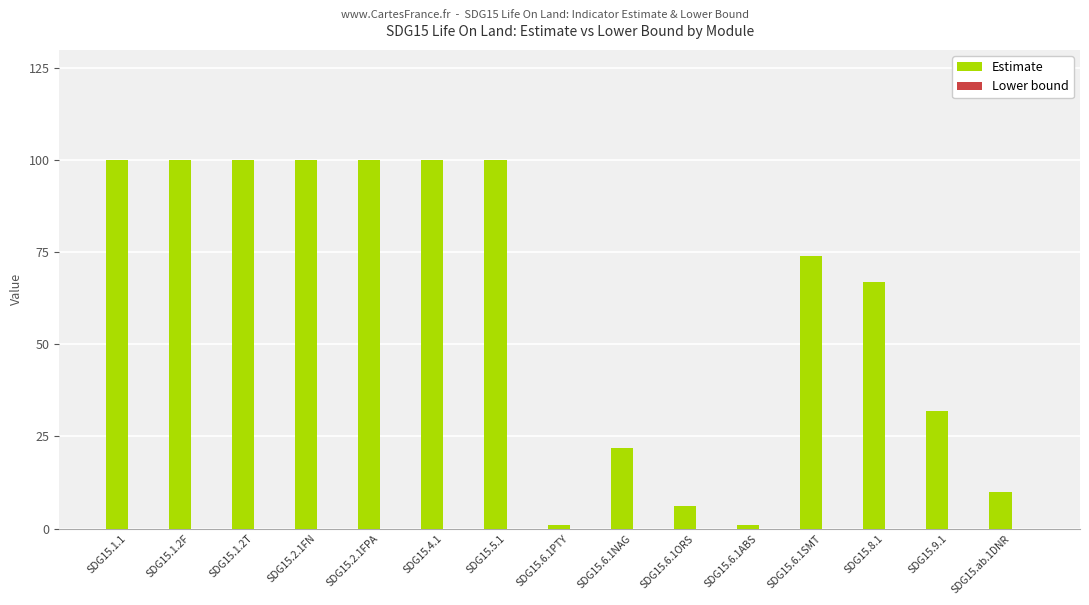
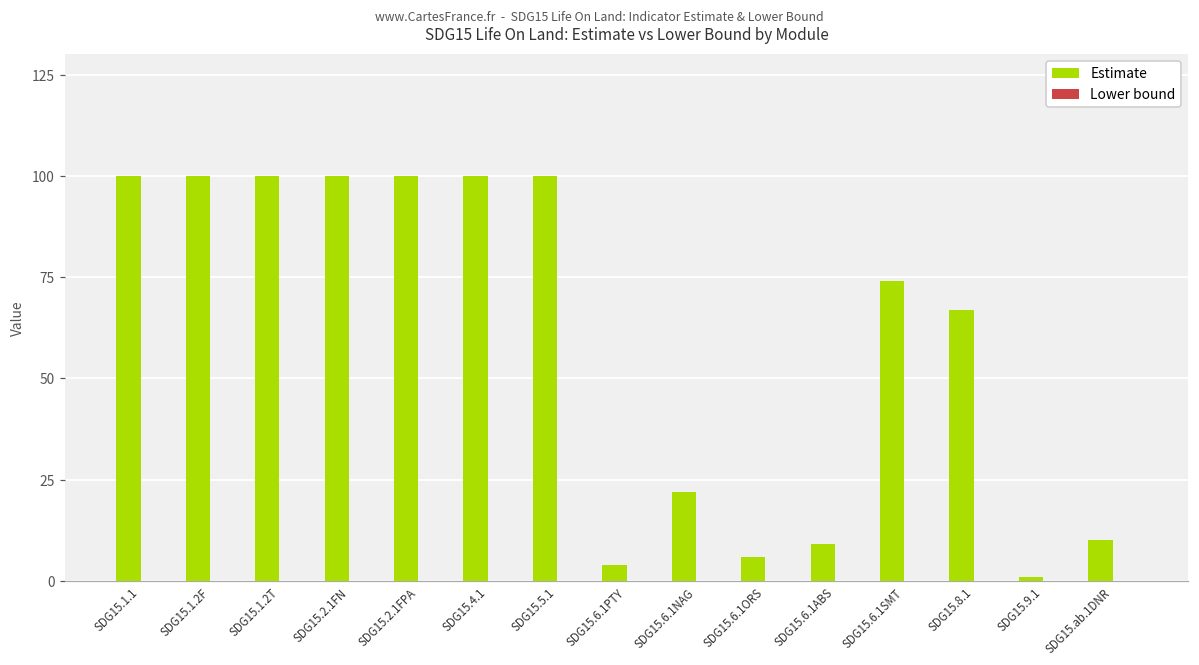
  {
    "Estimate": {
      "SDG15.1.1": 100,
      "SDG15.1.2F": 100,
      "SDG15.1.2T": 100,
      "SDG15.2.1FN": 100,
      "SDG15.2.1FPA": 100,
      "SDG15.4.1": 100,
      "SDG15.5.1": 100,
-     "SDG15.6.1PTY": 1,
+     "SDG15.6.1PTY": 4,
      "SDG15.6.1NAG": 22,
      "SDG15.6.1ORS": 6,
-     "SDG15.6.1ABS": 1,
+     "SDG15.6.1ABS": 9,
      "SDG15.6.1SMT": 74,
      "SDG15.8.1": 67,
-     "SDG15.9.1": 32,
+     "SDG15.9.1": 1,
      "SDG15.ab.1DNR": 10
    },
    "Lower bound": {
      "SDG15.1.1": 0,
      "SDG15.1.2F": 0,
      "SDG15.1.2T": 0,
      "SDG15.2.1FN": 0,
      "SDG15.2.1FPA": 0,
      "SDG15.4.1": 0,
      "SDG15.5.1": 0,
      "SDG15.6.1PTY": 0,
      "SDG15.6.1NAG": 0,
      "SDG15.6.1ORS": 0,
      "SDG15.6.1ABS": 0,
      "SDG15.6.1SMT": 0,
      "SDG15.8.1": 0,
      "SDG15.9.1": 0,
      "SDG15.ab.1DNR": 0
    }
  }
